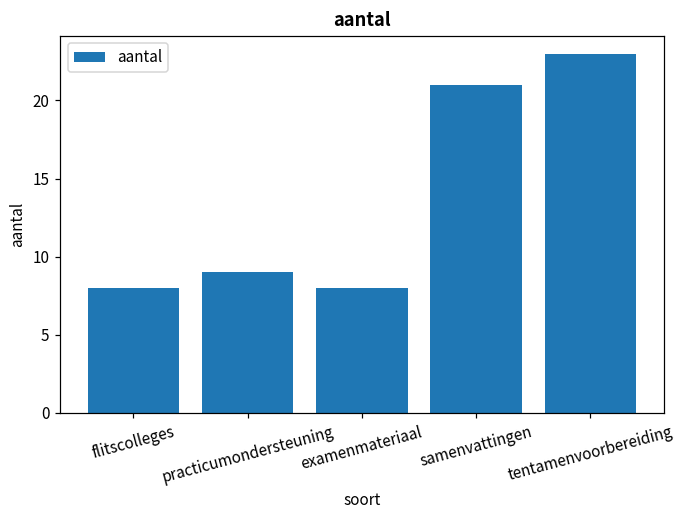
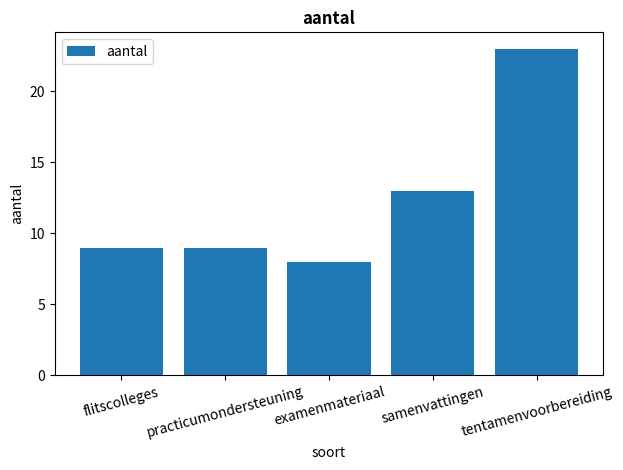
  {
-   "flitscolleges": 8,
+   "flitscolleges": 9,
    "practicumondersteuning": 9,
    "examenmateriaal": 8,
-   "samenvattingen": 21,
+   "samenvattingen": 13,
    "tentamenvoorbereiding": 23
  }
